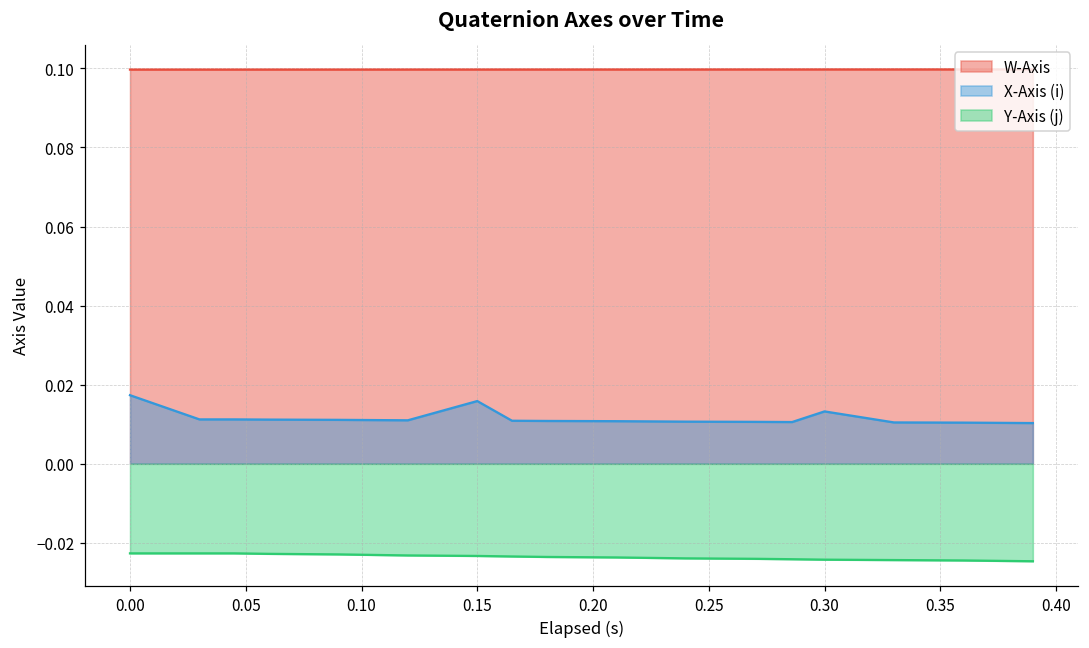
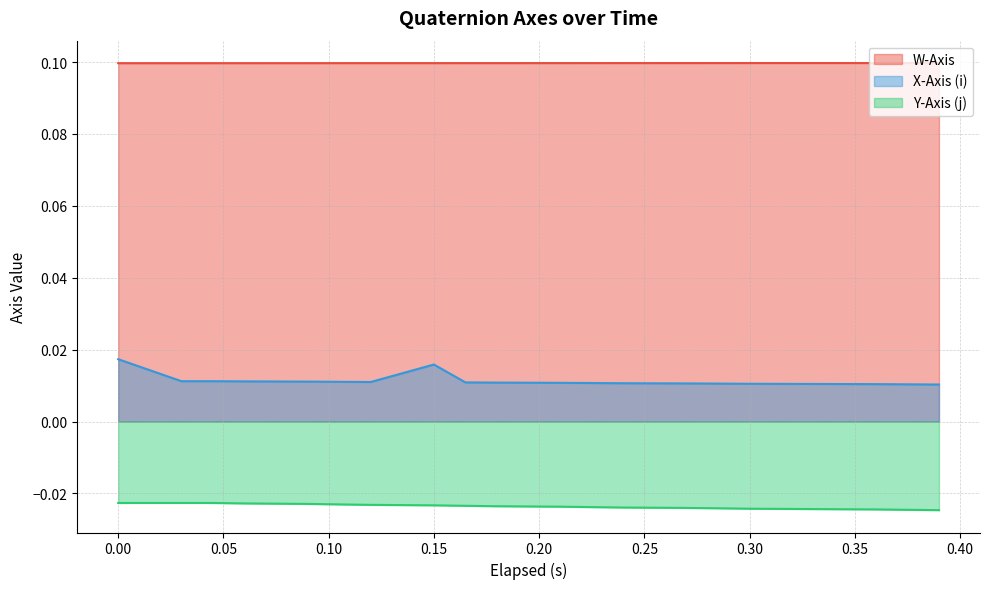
  {
    "W-Axis": {
      "0.00": 0.100,
      "0.15": 0.100,
      "0.30": 0.100
    },
    "X-Axis (i)": {
      "0.00": 0.017,
      "0.15": 0.016,
-     "0.30": 0.013
+     "0.30": 0.011
    }
  }
